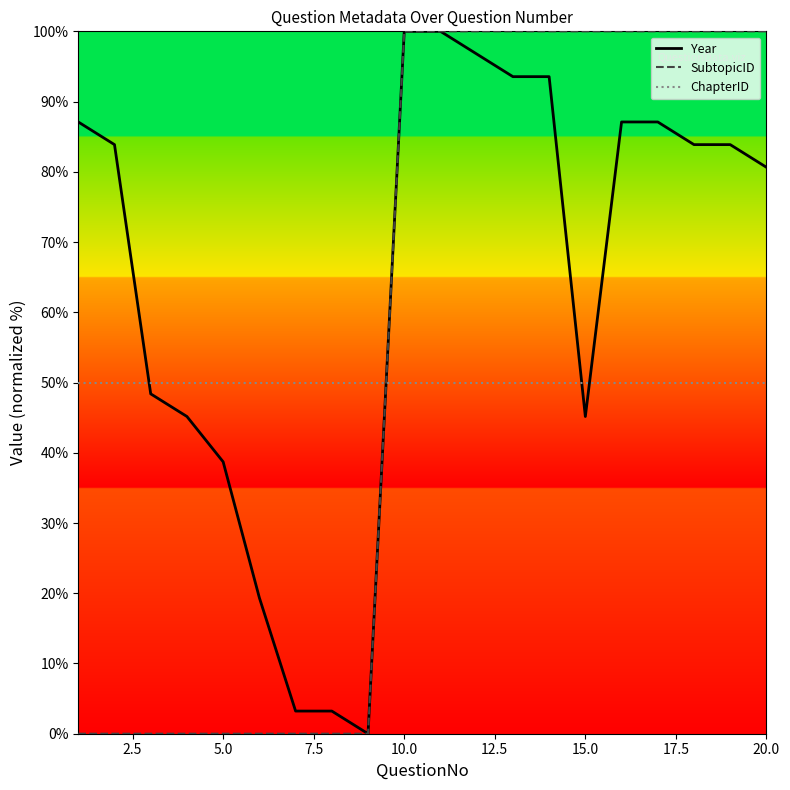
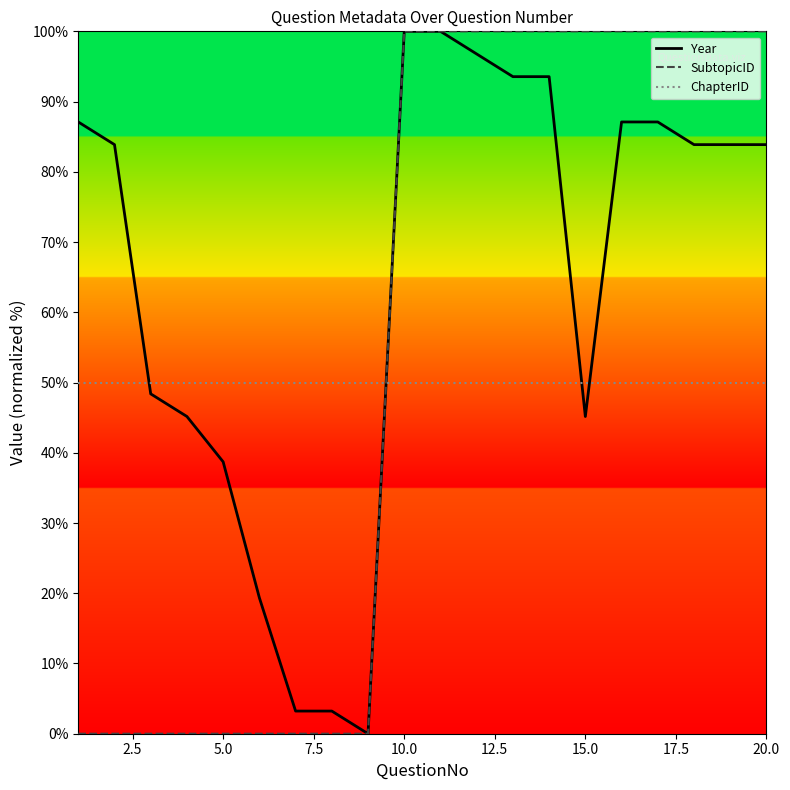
  {
    "Year": {
      "5.0": "39%",
      "15.0": "45%",
-     "20.0": "81%"
+     "20.0": "84%"
    },
    "SubtopicID": {
      "5.0": "0%",
      "15.0": "100%",
      "20.0": "100%"
    },
    "ChapterID": {
      "5.0": "50%",
      "10.0": "50%",
      "15.0": "50%",
      "20.0": "50%"
    }
  }
